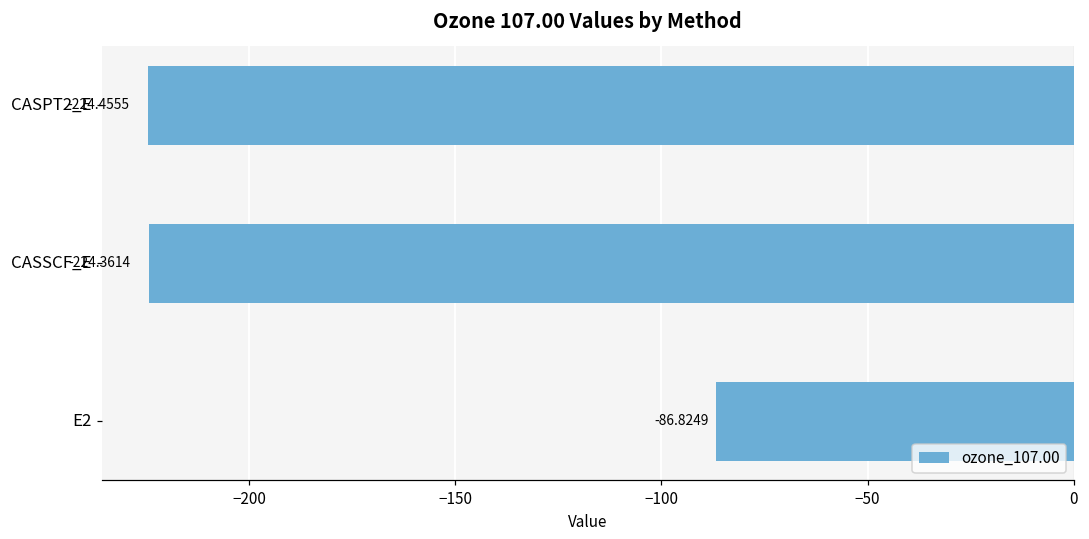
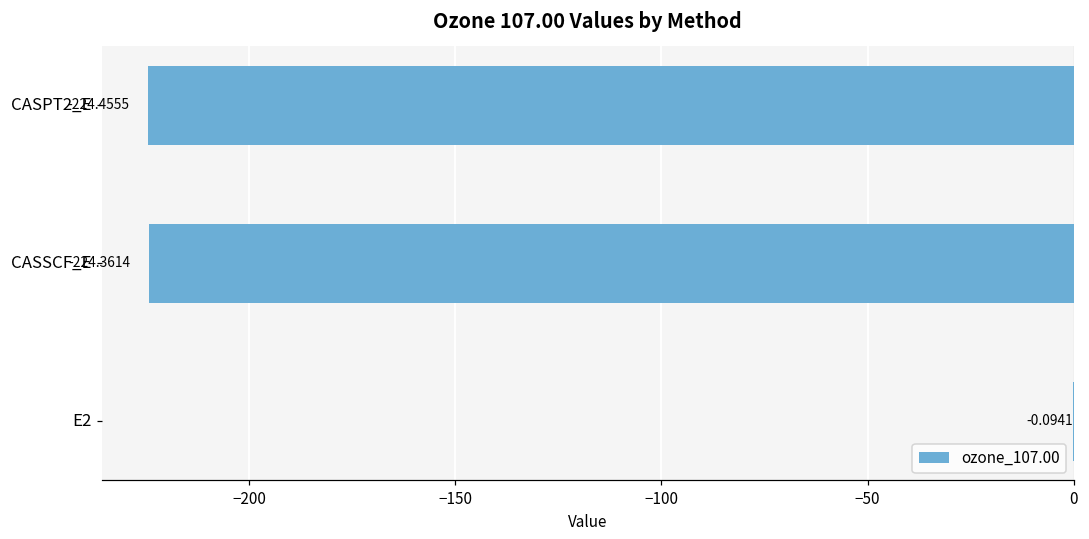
  {
    "CASPT2_E": -224.4555,
    "CASSCF_E": -224.3614,
-   "E2": -86.8249
+   "E2": -0.0941
  }
